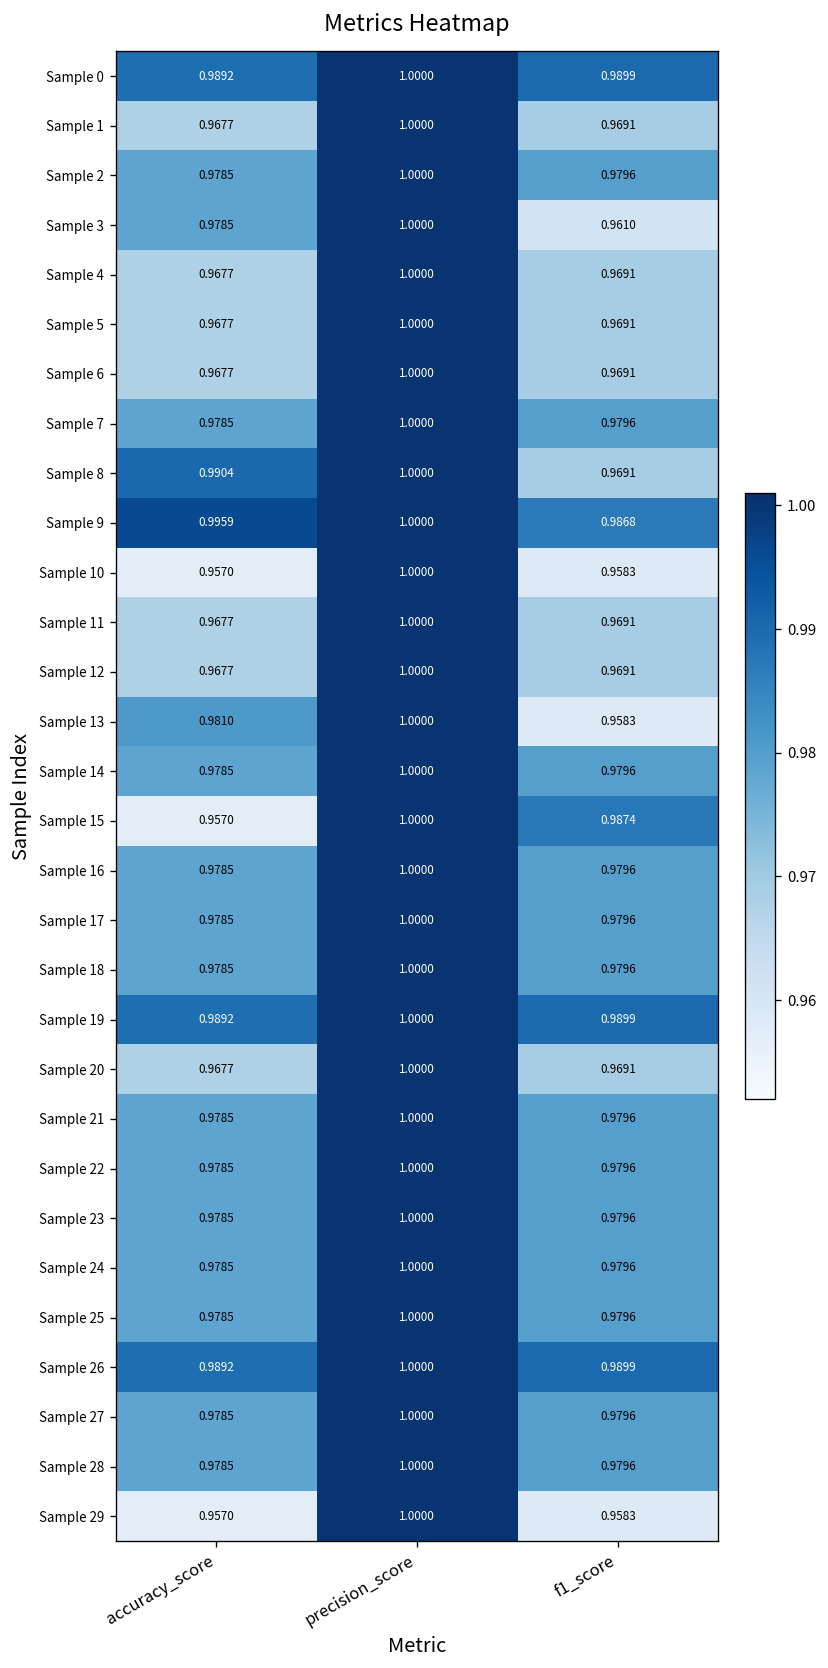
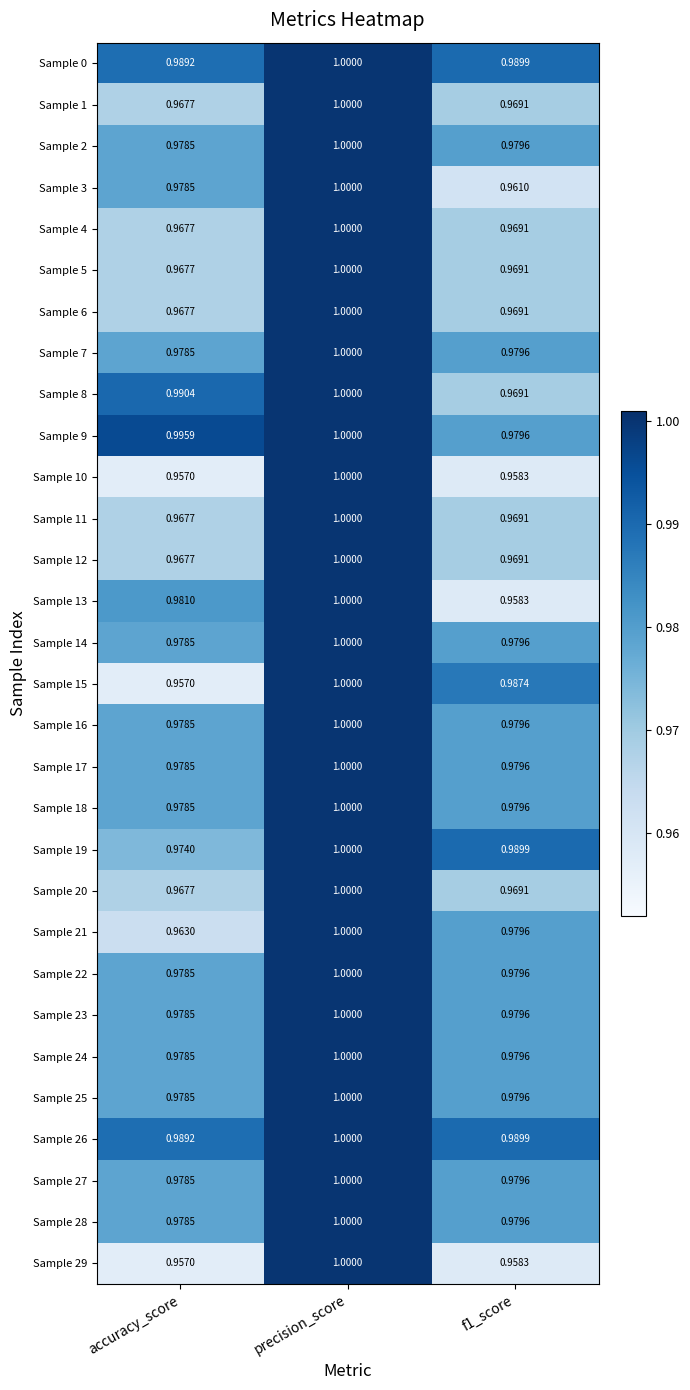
  {
    "Sample 0": {
      "accuracy_score": 0.9892,
      "precision_score": 1.0000,
      "f1_score": 0.9899
    },
    "Sample 1": {
      "accuracy_score": 0.9677,
      "precision_score": 1.0000,
      "f1_score": 0.9691
    },
    "Sample 2": {
      "accuracy_score": 0.9785,
      "precision_score": 1.0000,
      "f1_score": 0.9796
    },
    "Sample 3": {
      "accuracy_score": 0.9785,
      "precision_score": 1.0000,
      "f1_score": 0.9610
    },
    "Sample 4": {
      "accuracy_score": 0.9677,
      "precision_score": 1.0000,
      "f1_score": 0.9691
    },
    "Sample 5": {
      "accuracy_score": 0.9677,
      "precision_score": 1.0000,
      "f1_score": 0.9691
    },
    "Sample 6": {
      "accuracy_score": 0.9677,
      "precision_score": 1.0000,
      "f1_score": 0.9691
    },
    "Sample 7": {
      "accuracy_score": 0.9785,
      "precision_score": 1.0000,
      "f1_score": 0.9796
    },
    "Sample 8": {
      "accuracy_score": 0.9904,
      "precision_score": 1.0000,
      "f1_score": 0.9691
    },
    "Sample 9": {
      "accuracy_score": 0.9959,
      "precision_score": 1.0000,
-     "f1_score": 0.9868
+     "f1_score": 0.9796
    },
    "Sample 10": {
      "accuracy_score": 0.9570,
      "precision_score": 1.0000,
      "f1_score": 0.9583
    },
    "Sample 11": {
      "accuracy_score": 0.9677,
      "precision_score": 1.0000,
      "f1_score": 0.9691
    },
    "Sample 12": {
      "accuracy_score": 0.9677,
      "precision_score": 1.0000,
      "f1_score": 0.9691
    },
    "Sample 13": {
      "accuracy_score": 0.9810,
      "precision_score": 1.0000,
      "f1_score": 0.9583
    },
    "Sample 14": {
      "accuracy_score": 0.9785,
      "precision_score": 1.0000,
      "f1_score": 0.9796
    },
    "Sample 15": {
      "accuracy_score": 0.9570,
      "precision_score": 1.0000,
      "f1_score": 0.9874
    },
    "Sample 16": {
      "accuracy_score": 0.9785,
      "precision_score": 1.0000,
      "f1_score": 0.9796
    },
    "Sample 17": {
      "accuracy_score": 0.9785,
      "precision_score": 1.0000,
      "f1_score": 0.9796
    },
    "Sample 18": {
      "accuracy_score": 0.9785,
      "precision_score": 1.0000,
      "f1_score": 0.9796
    },
    "Sample 19": {
-     "accuracy_score": 0.9892,
+     "accuracy_score": 0.9740,
      "precision_score": 1.0000,
      "f1_score": 0.9899
    },
    "Sample 20": {
      "accuracy_score": 0.9677,
      "precision_score": 1.0000,
      "f1_score": 0.9691
    },
    "Sample 21": {
-     "accuracy_score": 0.9785,
+     "accuracy_score": 0.9630,
      "precision_score": 1.0000,
      "f1_score": 0.9796
    },
    "Sample 22": {
      "accuracy_score": 0.9785,
      "precision_score": 1.0000,
      "f1_score": 0.9796
    },
    "Sample 23": {
      "accuracy_score": 0.9785,
      "precision_score": 1.0000,
      "f1_score": 0.9796
    },
    "Sample 24": {
      "accuracy_score": 0.9785,
      "precision_score": 1.0000,
      "f1_score": 0.9796
    },
    "Sample 25": {
      "accuracy_score": 0.9785,
      "precision_score": 1.0000,
      "f1_score": 0.9796
    },
    "Sample 26": {
      "accuracy_score": 0.9892,
      "precision_score": 1.0000,
      "f1_score": 0.9899
    },
    "Sample 27": {
      "accuracy_score": 0.9785,
      "precision_score": 1.0000,
      "f1_score": 0.9796
    },
    "Sample 28": {
      "accuracy_score": 0.9785,
      "precision_score": 1.0000,
      "f1_score": 0.9796
    },
    "Sample 29": {
      "accuracy_score": 0.9570,
      "precision_score": 1.0000,
      "f1_score": 0.9583
    }
  }
